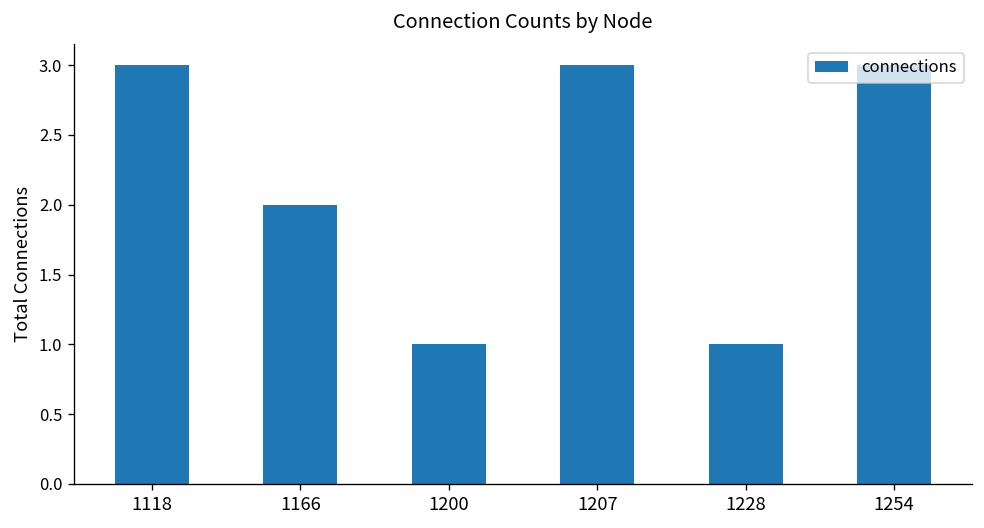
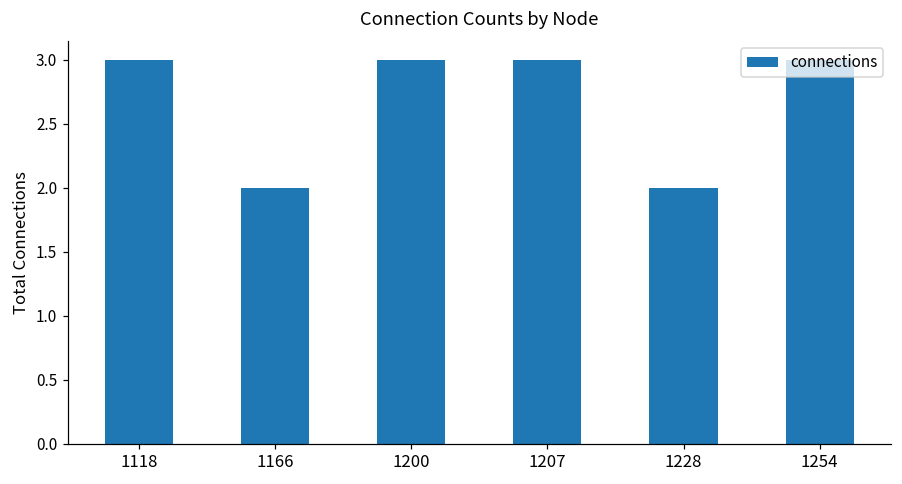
  {
    "1118": 3,
    "1166": 2,
-   "1200": 1,
+   "1200": 3,
    "1207": 3,
-   "1228": 1
+   "1228": 2
  }
